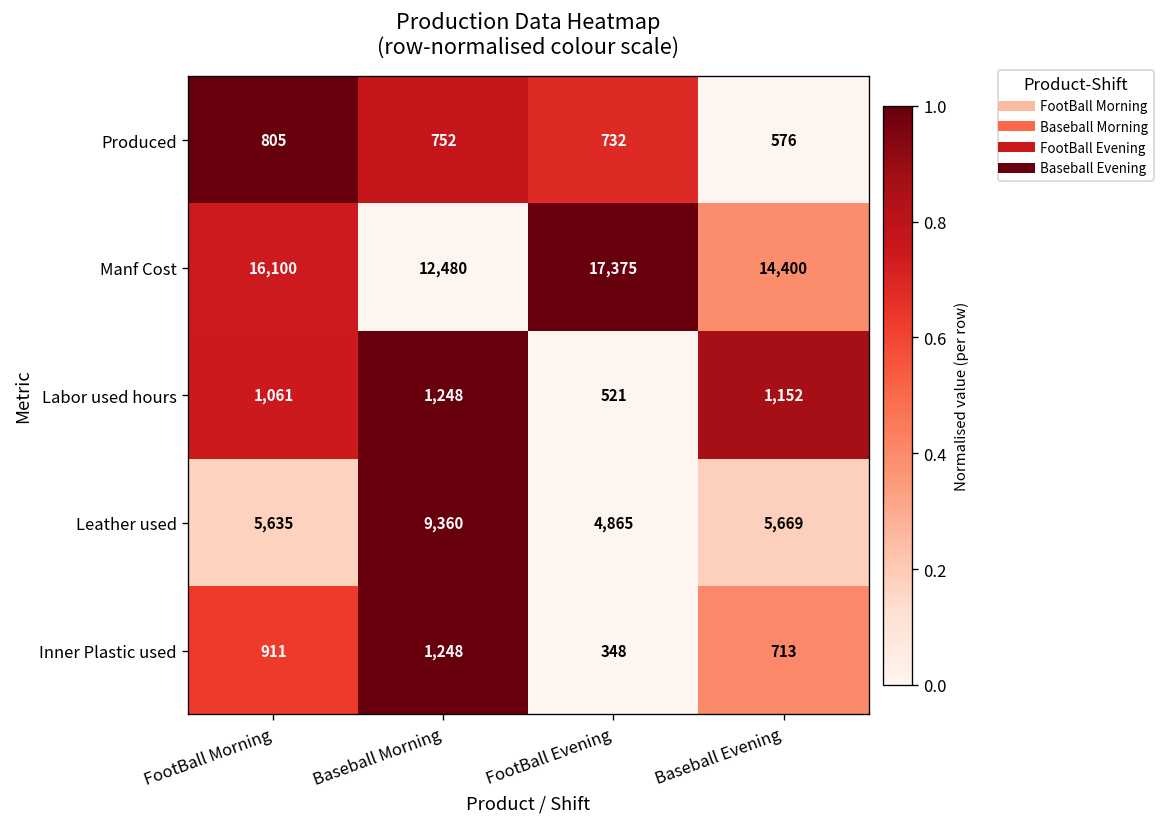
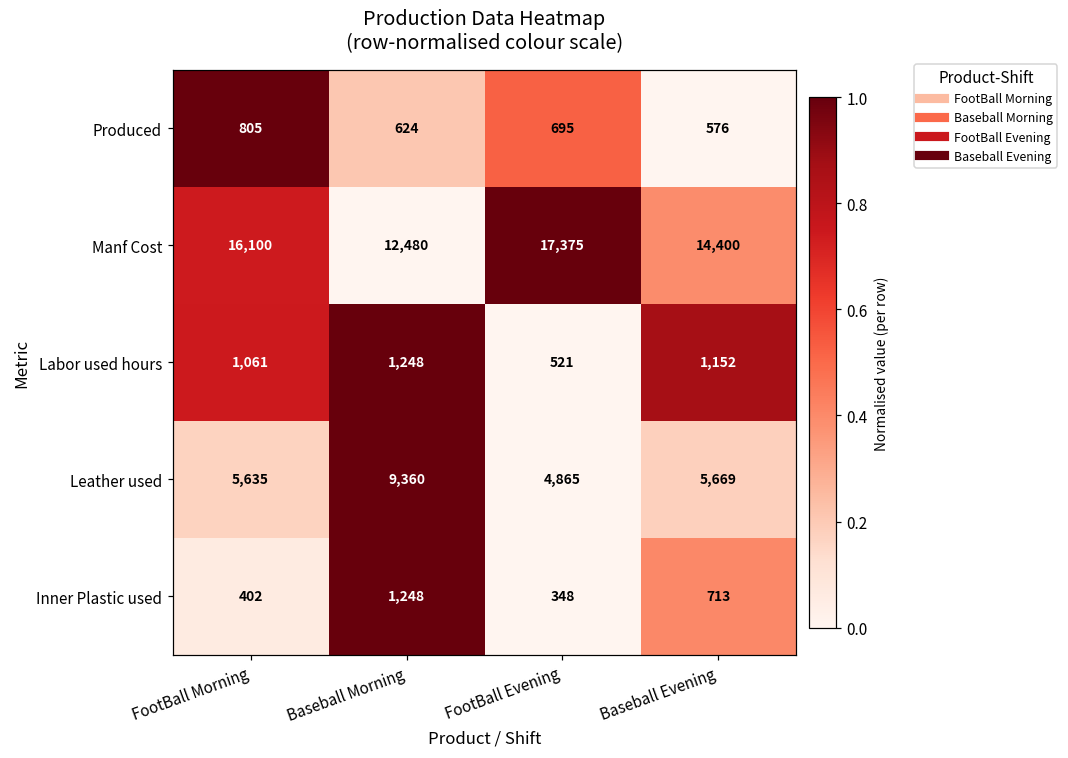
  {
    "Produced": {
      "FootBall Morning": "805",
-     "Baseball Morning": "752",
-     "FootBall Evening": "732",
+     "Baseball Morning": "624",
+     "FootBall Evening": "695",
      "Baseball Evening": "576"
    },
    "Manf Cost": {
      "FootBall Morning": "16,100",
      "Baseball Morning": "12,480",
      "FootBall Evening": "17,375",
      "Baseball Evening": "14,400"
    },
    "Labor used hours": {
      "FootBall Morning": "1,061",
      "Baseball Morning": "1,248",
      "FootBall Evening": "521",
      "Baseball Evening": "1,152"
    },
    "Leather used": {
      "FootBall Morning": "5,635",
      "Baseball Morning": "9,360",
      "FootBall Evening": "4,865",
      "Baseball Evening": "5,669"
    },
    "Inner Plastic used": {
-     "FootBall Morning": "911",
+     "FootBall Morning": "402",
      "Baseball Morning": "1,248",
      "FootBall Evening": "348",
      "Baseball Evening": "713"
    }
  }
